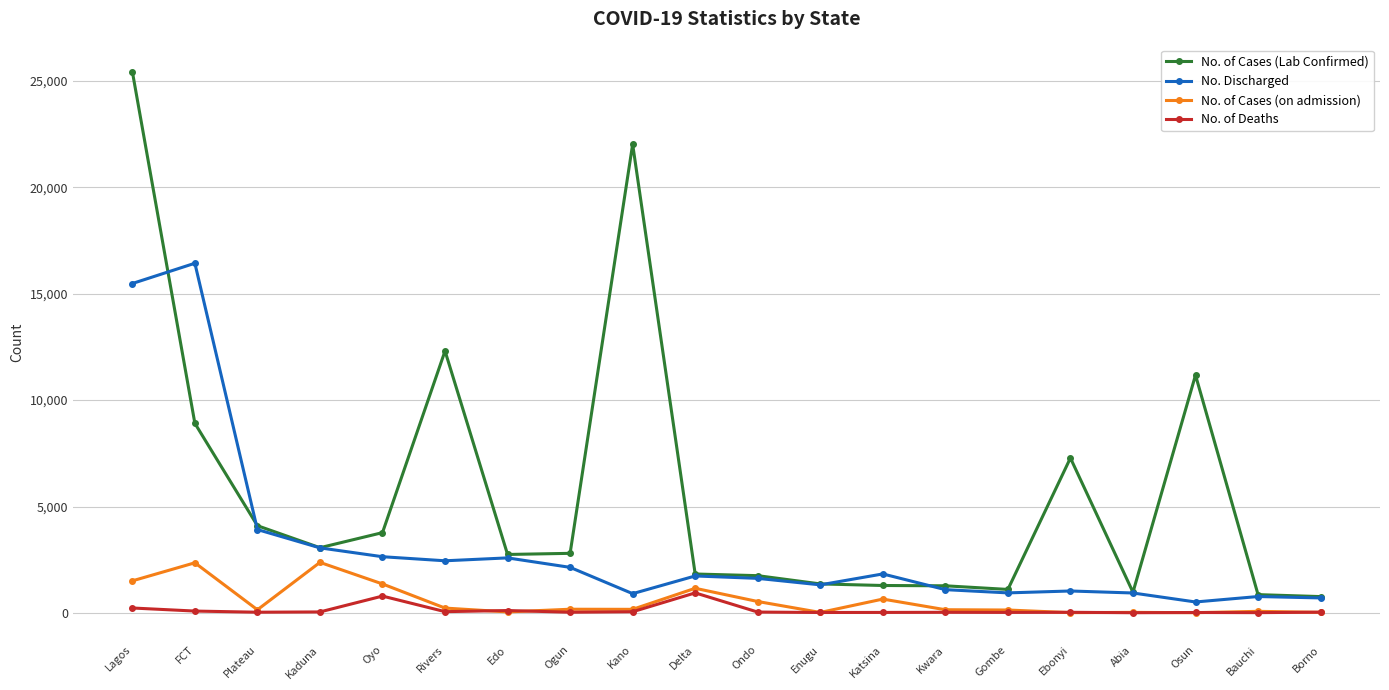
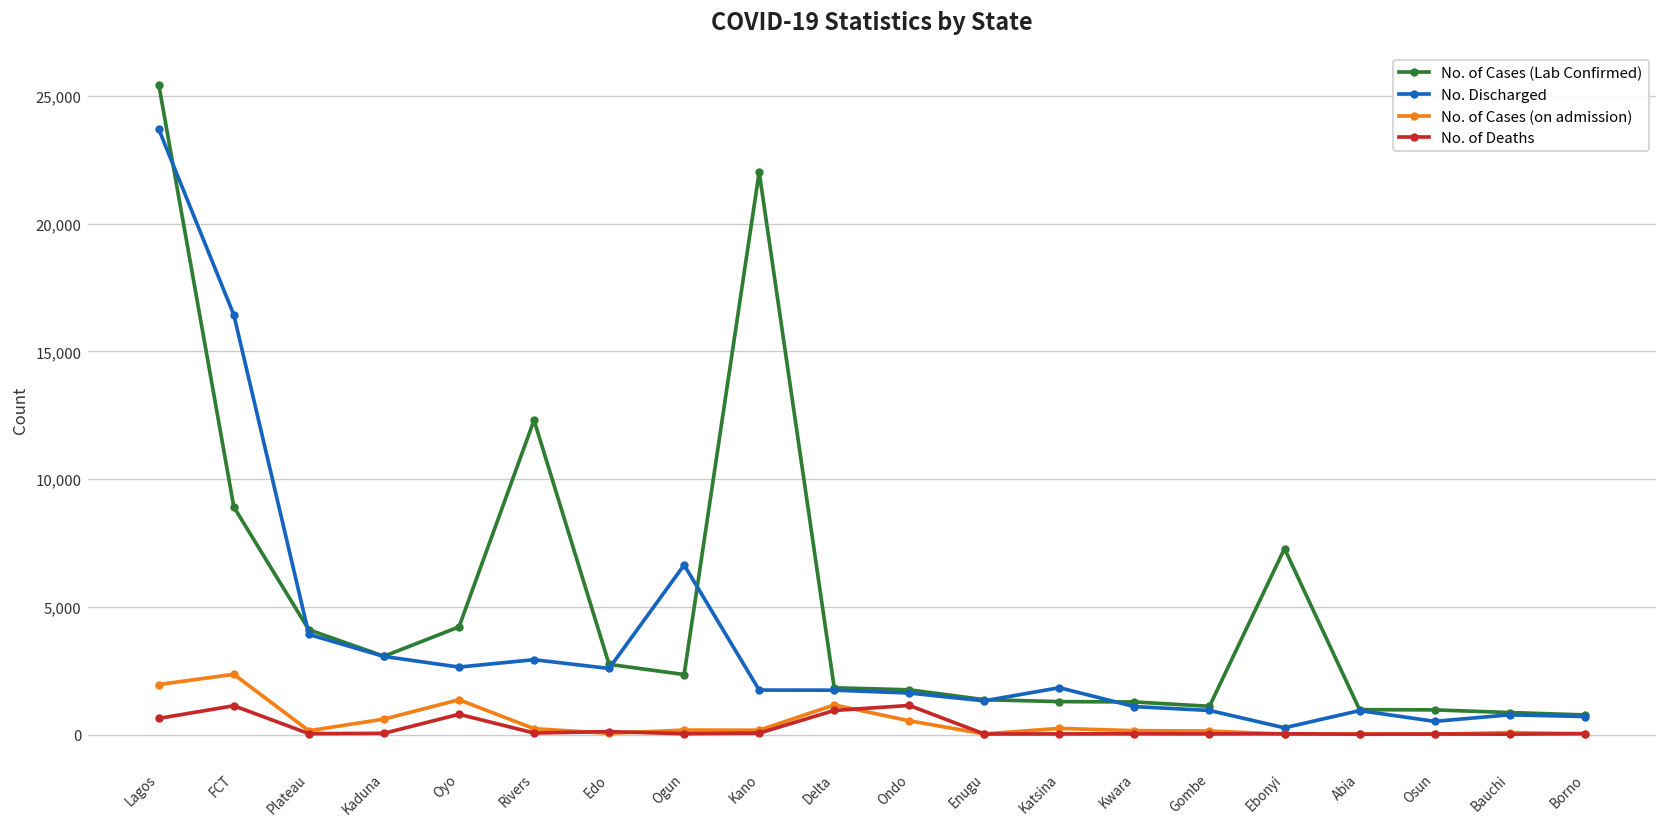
  {
    "No. of Cases (Lab Confirmed)": {
      "Lagos": "25,400",
      "FCT": "8,900",
      "Plateau": "4,100",
-     "Oyo": "3,800",
+     "Oyo": "4,200",
      "Rivers": "12,300",
      "Edo": "2,700",
-     "Ogun": "2,800",
+     "Ogun": "2,300",
      "Kano": "22,000",
      "Ondo": "1,800",
      "Katsina": "1,300",
      "Kwara": "1,300",
      "Gombe": "1,100",
      "Ebonyi": "7,300",
-     "Osun": "11,200"
+     "Osun": "1,000"
    },
    "No. Discharged": {
-     "Lagos": "15,500",
+     "Lagos": "23,700",
      "FCT": "16,400",
      "Plateau": "3,900",
      "Oyo": "2,600",
-     "Rivers": "2,500",
+     "Rivers": "2,900",
      "Edo": "2,600",
-     "Ogun": "2,100",
-     "Kano": "900",
+     "Ogun": "6,600",
+     "Kano": "1,700",
      "Ondo": "1,600",
      "Katsina": "1,800",
      "Kwara": "1,100",
      "Gombe": "900",
-     "Ebonyi": "1,000",
+     "Ebonyi": "300",
      "Osun": "500"
    },
    "No. of Cases (on admission)": {
-     "Lagos": "1,500",
+     "Lagos": "2,000",
      "FCT": "2,400",
-     "Kaduna": "2,400",
+     "Kaduna": "600",
      "Oyo": "1,400",
      "Rivers": "200",
      "Ogun": "200",
      "Delta": "1,200",
      "Ondo": "500",
-     "Katsina": "700",
+     "Katsina": "200",
      "Kwara": "200"
    },
    "No. of Deaths": {
-     "Lagos": "200",
-     "FCT": "100",
+     "Lagos": "600",
+     "FCT": "1,100",
      "Kaduna": "0",
      "Oyo": "800",
      "Rivers": "100",
      "Ogun": "0",
      "Delta": "900",
-     "Ondo": "0",
+     "Ondo": "1,100",
      "Katsina": "0",
      "Kwara": "0"
    }
  }
